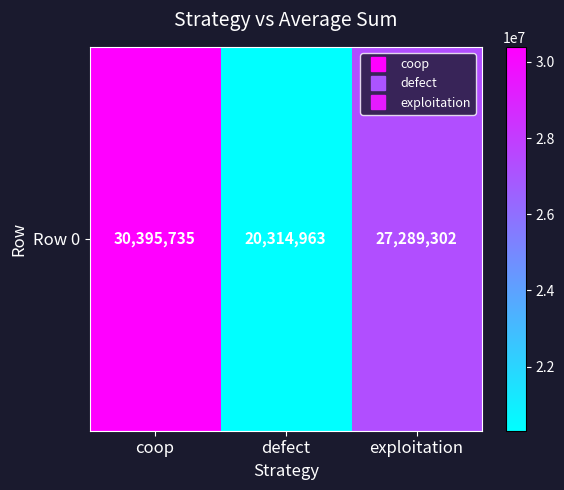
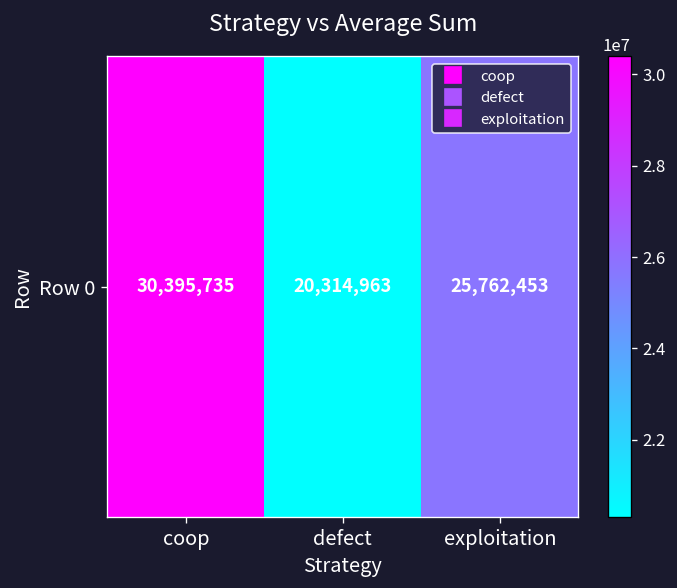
  {
    "Row 0": {
      "coop": "30,395,735",
      "defect": "20,314,963",
-     "exploitation": "27,289,302"
+     "exploitation": "25,762,453"
    }
  }
